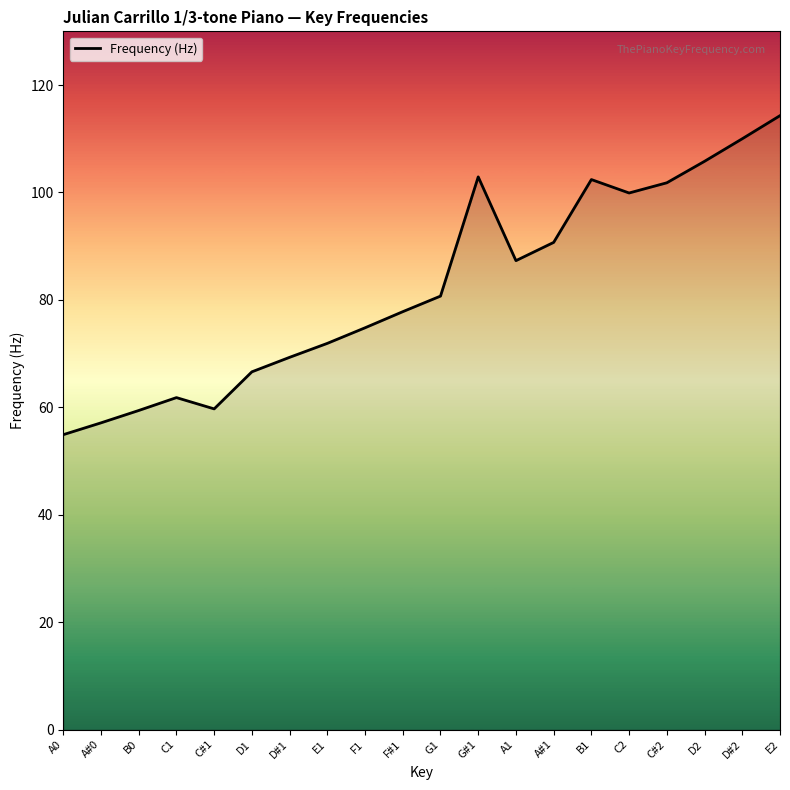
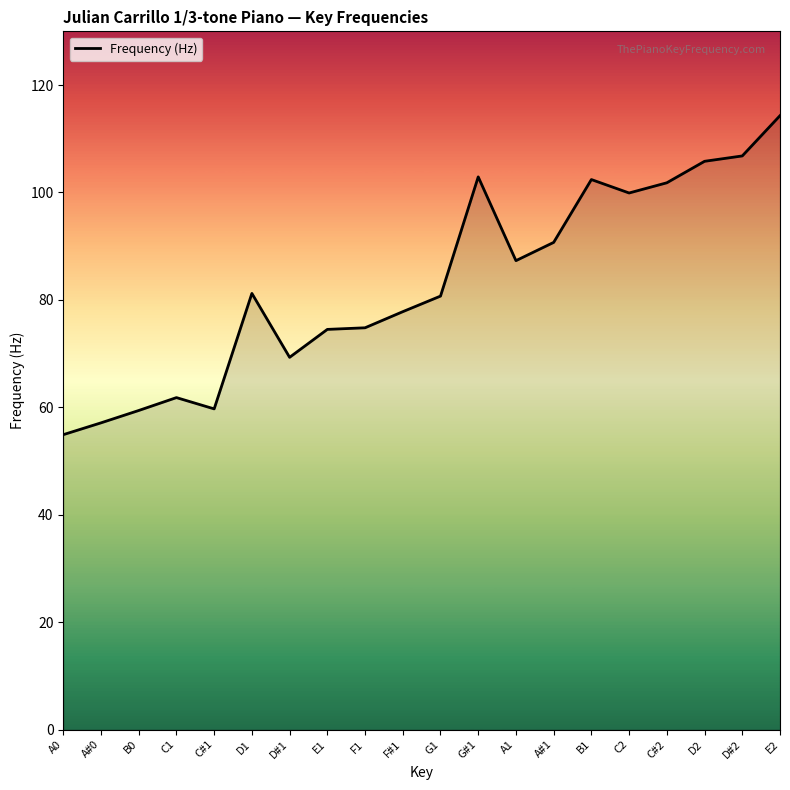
  {
    "A0": 55,
    "A#0": 57,
    "B0": 59,
    "C1": 62,
    "C#1": 60,
-   "D1": 67,
+   "D1": 81,
    "D#1": 69,
-   "E1": 72,
+   "E1": 75,
    "F1": 75,
    "F#1": 78,
    "G1": 81,
    "G#1": 103,
    "A1": 87,
    "A#1": 91,
    "B1": 102,
    "C2": 100,
    "C#2": 102,
    "D2": 106,
-   "D#2": 110,
+   "D#2": 107,
    "E2": 114
  }
